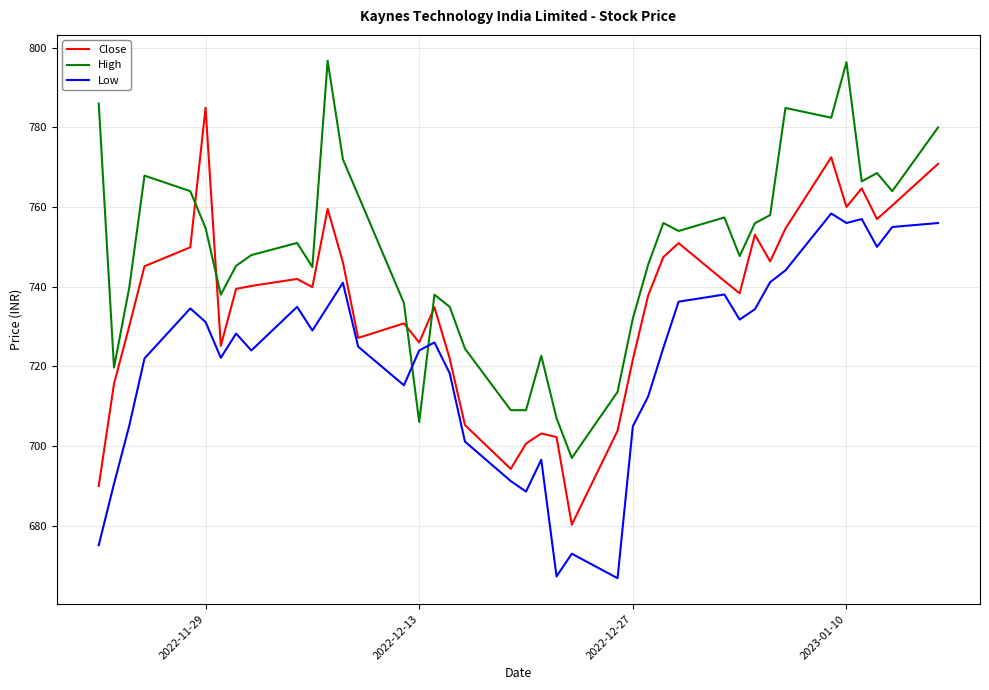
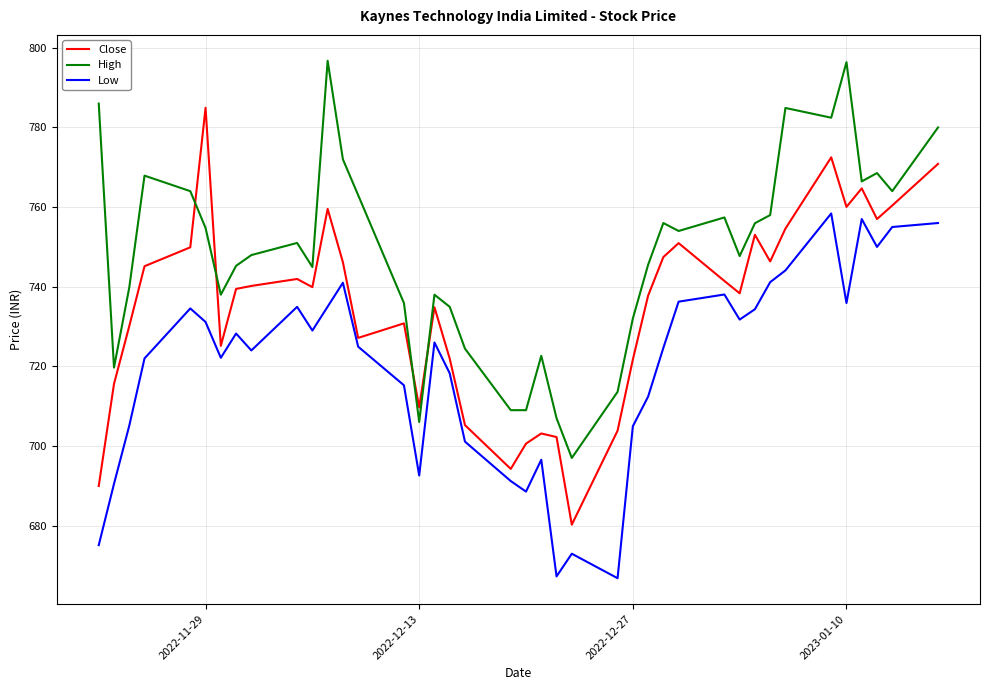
  {
    "Close": {
      "2022-11-29": 785,
-     "2022-12-13": 726,
+     "2022-12-13": 710,
      "2022-12-27": 722,
      "2023-01-10": 760
    },
    "High": {
      "2022-11-29": 755,
      "2022-12-13": 706,
      "2022-12-27": 732,
      "2023-01-10": 796
    },
    "Low": {
      "2022-11-29": 731,
-     "2022-12-13": 724,
+     "2022-12-13": 693,
      "2022-12-27": 705,
-     "2023-01-10": 756
+     "2023-01-10": 736
    }
  }
